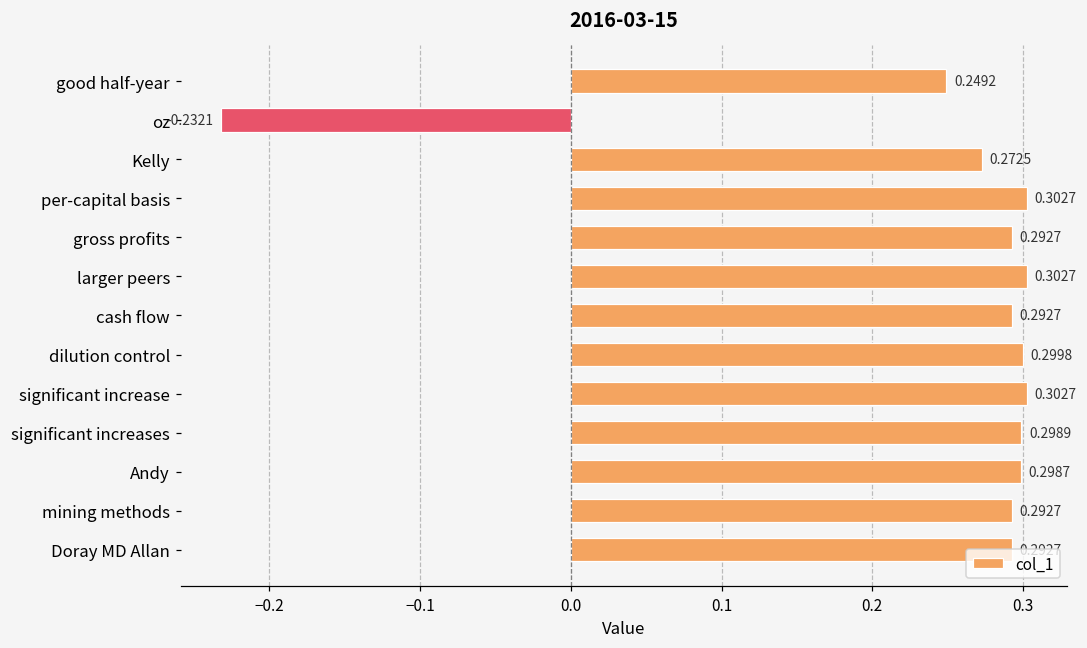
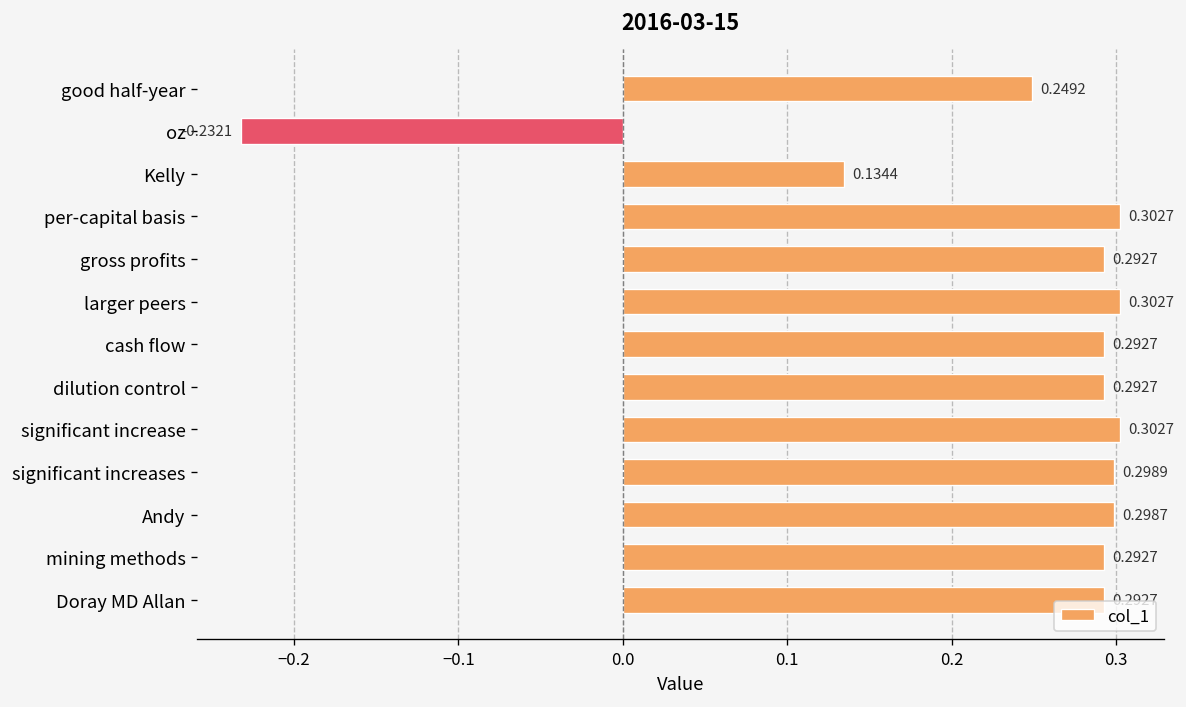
  {
    "good half-year": 0.2492,
    "oz": -0.2321,
-   "Kelly": 0.2725,
+   "Kelly": 0.1344,
    "per-capital basis": 0.3027,
    "gross profits": 0.2927,
    "larger peers": 0.3027,
    "cash flow": 0.2927,
-   "dilution control": 0.2998,
+   "dilution control": 0.2927,
    "significant increase": 0.3027,
    "significant increases": 0.2989,
    "Andy": 0.2987,
    "mining methods": 0.2927
  }
